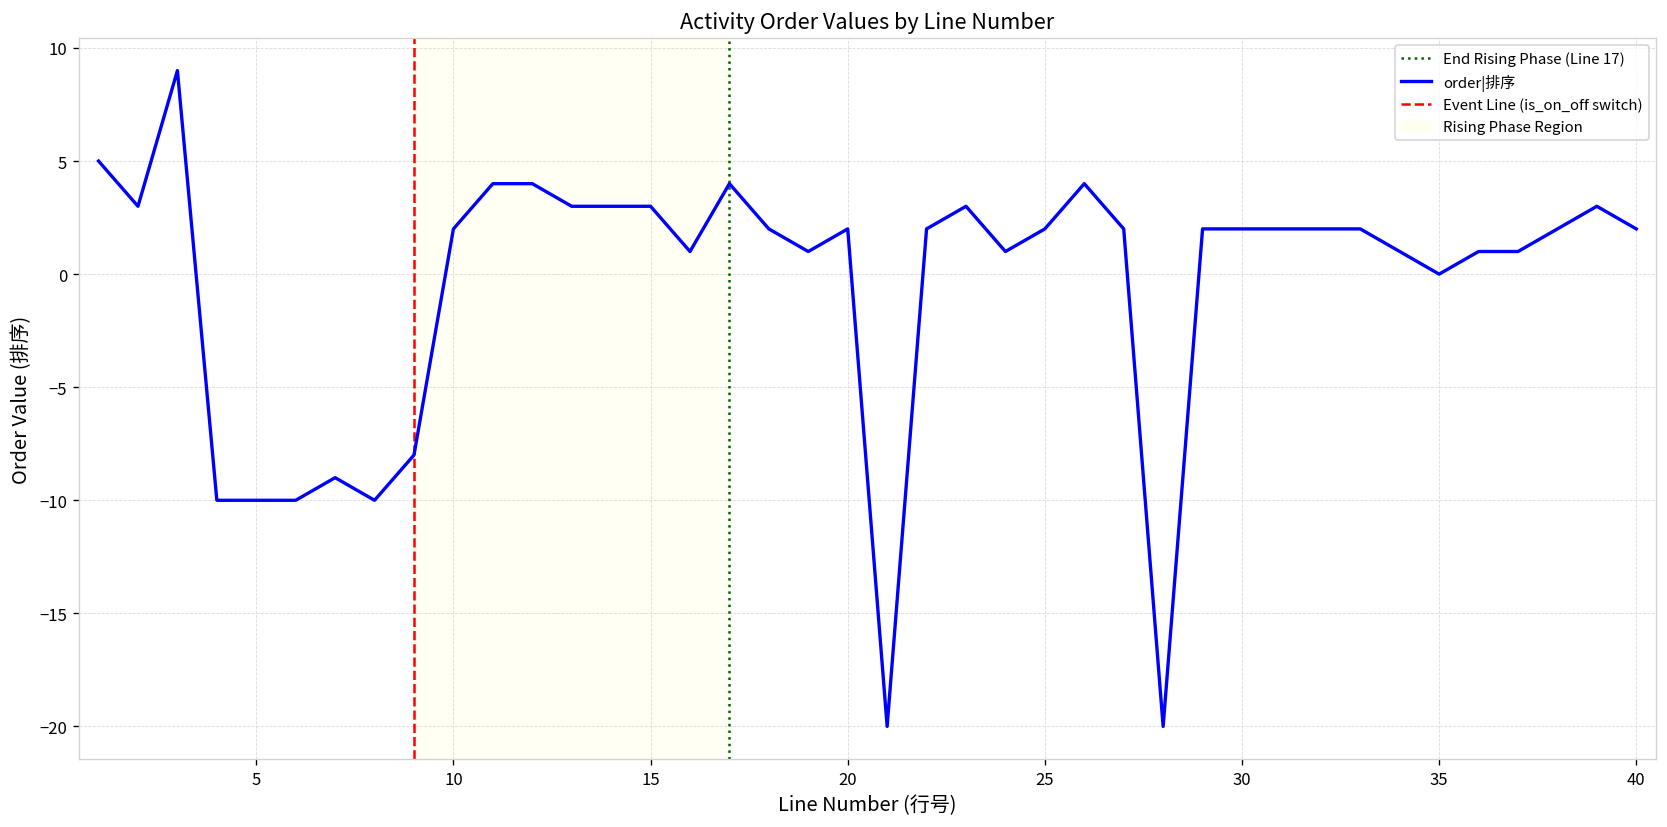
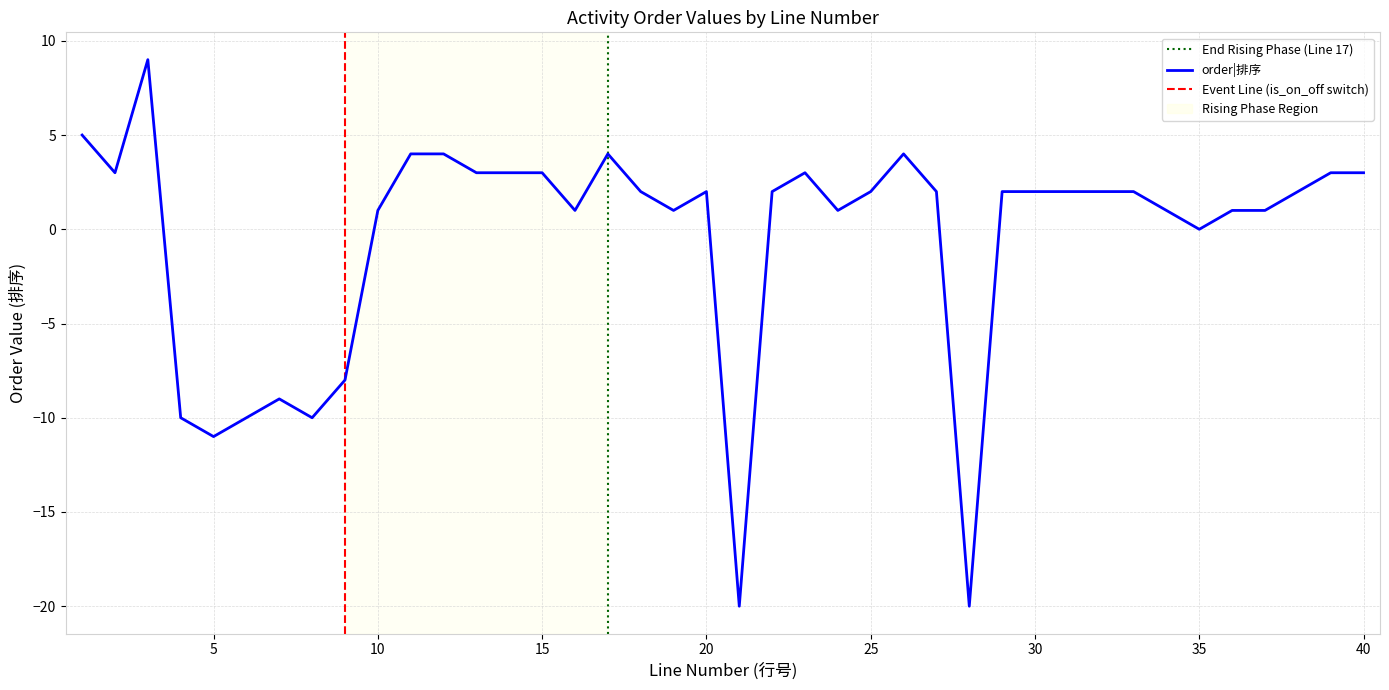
  {
-   "5": -10,
-   "10": 2,
+   "5": -11,
+   "10": 1,
    "15": 3,
    "20": 2,
    "25": 2,
    "30": 2,
    "35": 0,
-   "40": 2
+   "40": 3
  }
